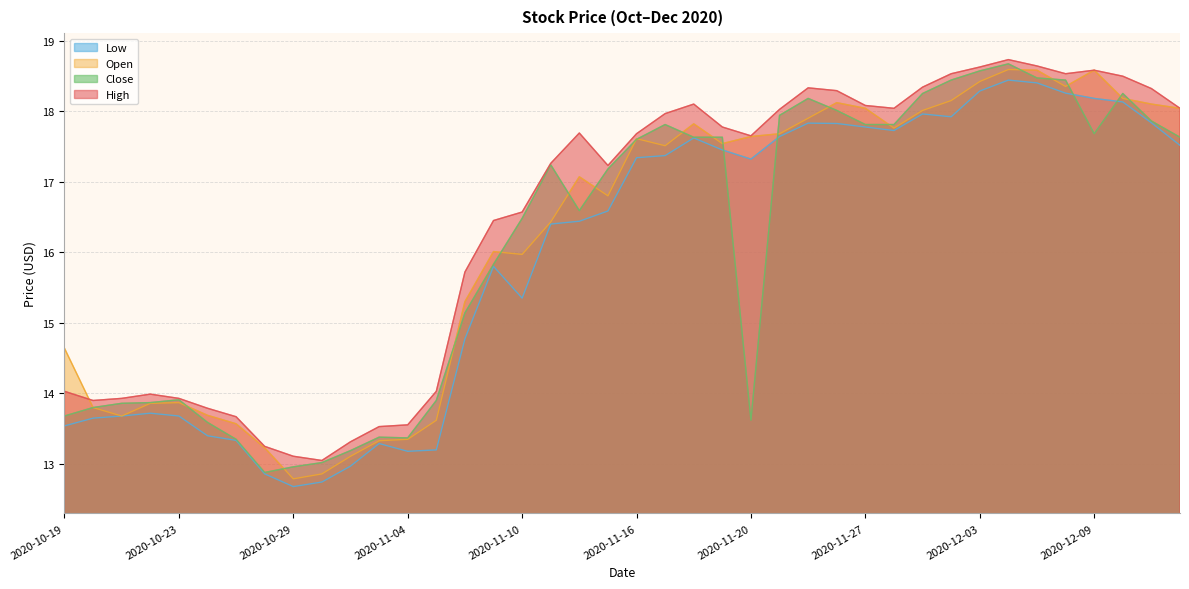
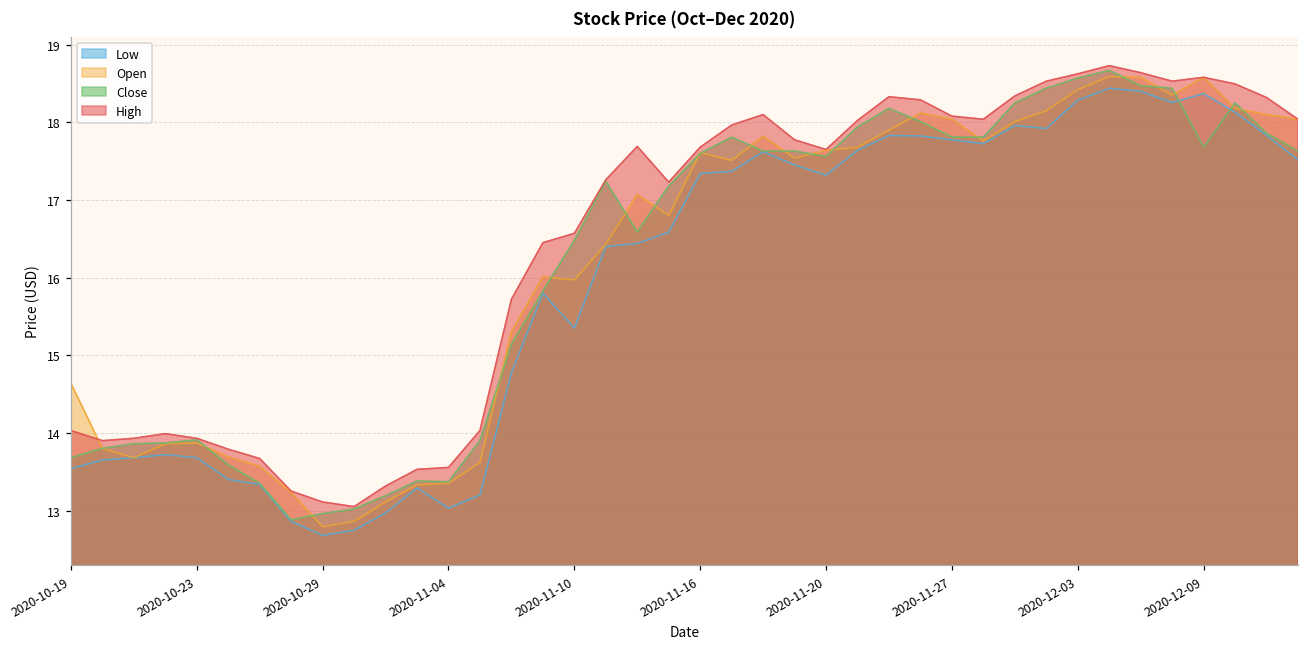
  {
    "Low": {
      "2020-10-19": 13.5,
      "2020-10-23": 13.7,
      "2020-10-29": 12.7,
-     "2020-11-04": 13.2,
+     "2020-11-04": 13.0,
      "2020-11-10": 15.4,
      "2020-11-16": 17.3,
      "2020-11-20": 17.3,
      "2020-12-03": 18.3,
-     "2020-12-09": 18.2
+     "2020-12-09": 18.4
    },
    "Open": {
      "2020-10-19": 14.6,
      "2020-10-23": 13.9,
      "2020-10-29": 12.8,
      "2020-11-10": 16.0,
      "2020-11-27": 18.0,
      "2020-12-03": 18.4
    },
    "Close": {
      "2020-10-19": 13.7,
      "2020-10-29": 13.0,
      "2020-11-10": 16.5,
-     "2020-11-20": 13.6,
+     "2020-11-20": 17.6,
      "2020-12-03": 18.6,
      "2020-12-09": 17.7
    },
    "High": {
      "2020-10-19": 14.0,
      "2020-10-29": 13.1,
      "2020-11-04": 13.6,
      "2020-11-10": 16.6,
      "2020-11-16": 17.7,
      "2020-11-27": 18.1,
      "2020-12-03": 18.6
    }
  }
